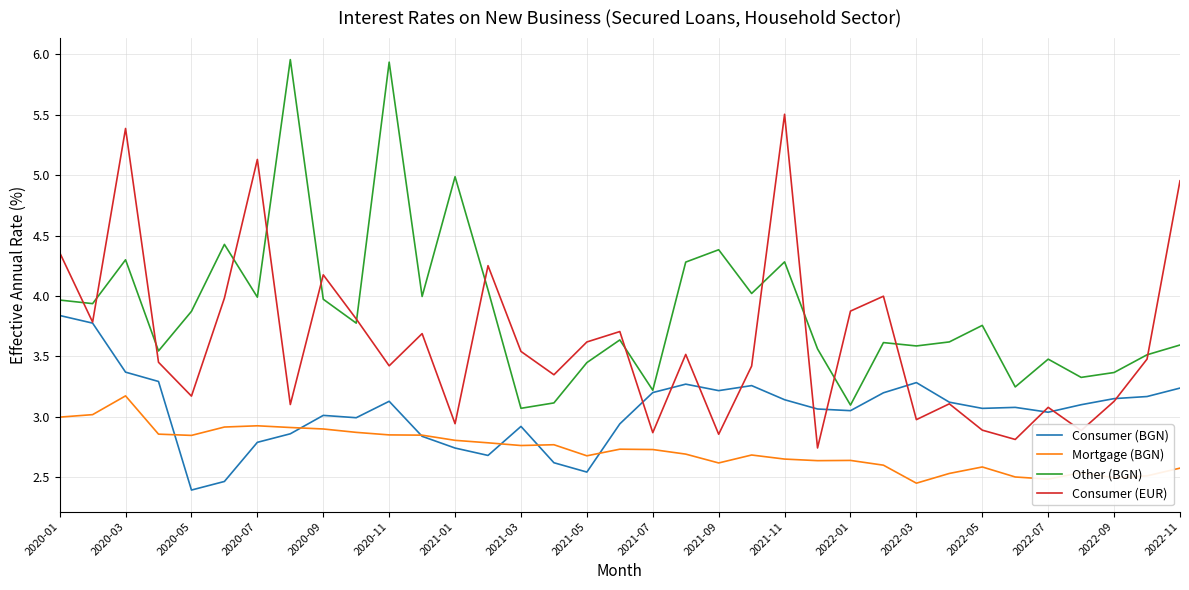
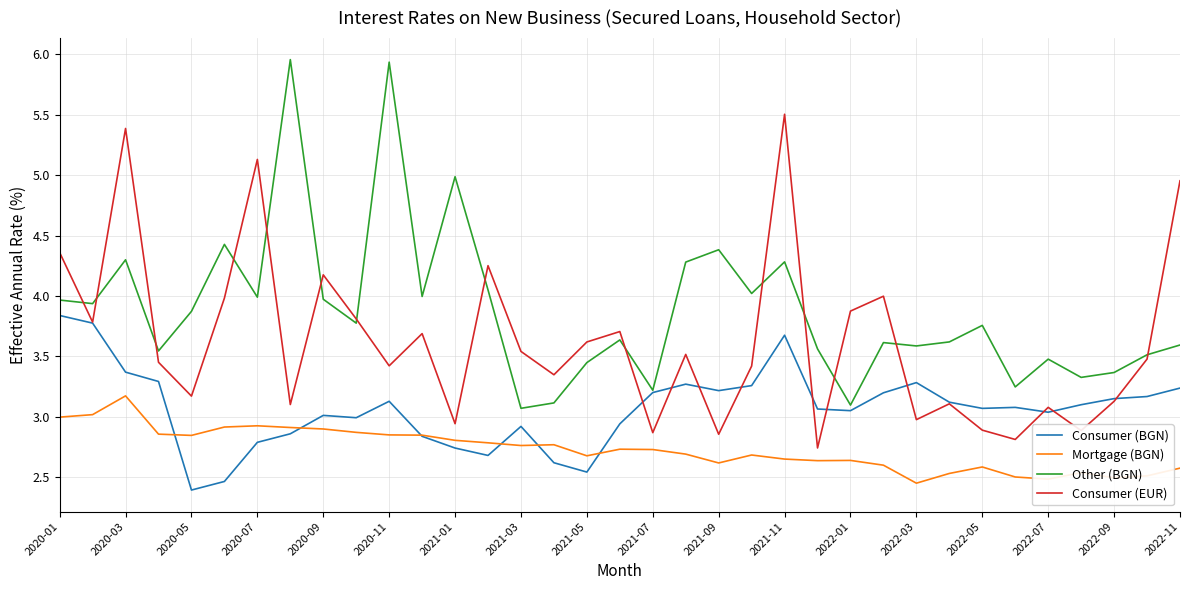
  {
    "Consumer (BGN)": {
      "2020-01": 3.84,
      "2020-03": 3.37,
      "2020-05": 2.40,
      "2020-07": 2.79,
      "2020-09": 3.01,
      "2020-11": 3.13,
      "2021-01": 2.74,
      "2021-03": 2.92,
      "2021-05": 2.54,
      "2021-09": 3.22,
-     "2021-11": 3.14,
+     "2021-11": 3.68,
      "2022-01": 3.05,
      "2022-03": 3.28,
      "2022-05": 3.07,
      "2022-07": 3.04,
      "2022-09": 3.15,
      "2022-11": 3.24
    },
    "Mortgage (BGN)": {
      "2020-01": 3.00,
      "2020-03": 3.17,
      "2020-05": 2.85,
      "2020-07": 2.93,
      "2020-09": 2.90,
      "2020-11": 2.85,
      "2021-01": 2.81,
      "2021-03": 2.76,
      "2021-05": 2.68,
      "2021-07": 2.73,
      "2021-09": 2.62,
      "2021-11": 2.65,
      "2022-01": 2.64,
      "2022-03": 2.45,
      "2022-05": 2.59,
      "2022-11": 2.58
    },
    "Other (BGN)": {
      "2020-01": 3.97,
      "2020-03": 4.30,
      "2020-05": 3.87,
      "2020-07": 3.99,
      "2020-09": 3.97,
      "2020-11": 5.93,
      "2021-01": 4.99,
      "2021-03": 3.07,
      "2021-05": 3.45,
      "2021-09": 4.38,
      "2021-11": 4.28,
      "2022-01": 3.10,
      "2022-03": 3.59,
      "2022-05": 3.76,
      "2022-07": 3.48,
      "2022-09": 3.37,
      "2022-11": 3.59
    },
    "Consumer (EUR)": {
      "2020-01": 4.36,
      "2020-03": 5.39,
      "2020-05": 3.17,
      "2020-07": 5.13,
      "2020-09": 4.18,
      "2020-11": 3.42,
      "2021-01": 2.94,
      "2021-03": 3.54,
      "2021-05": 3.62,
      "2021-07": 2.87,
      "2021-09": 2.86,
      "2021-11": 5.50,
      "2022-01": 3.88,
      "2022-03": 2.98,
      "2022-05": 2.89,
      "2022-07": 3.08,
      "2022-09": 3.13,
      "2022-11": 4.95
    }
  }
